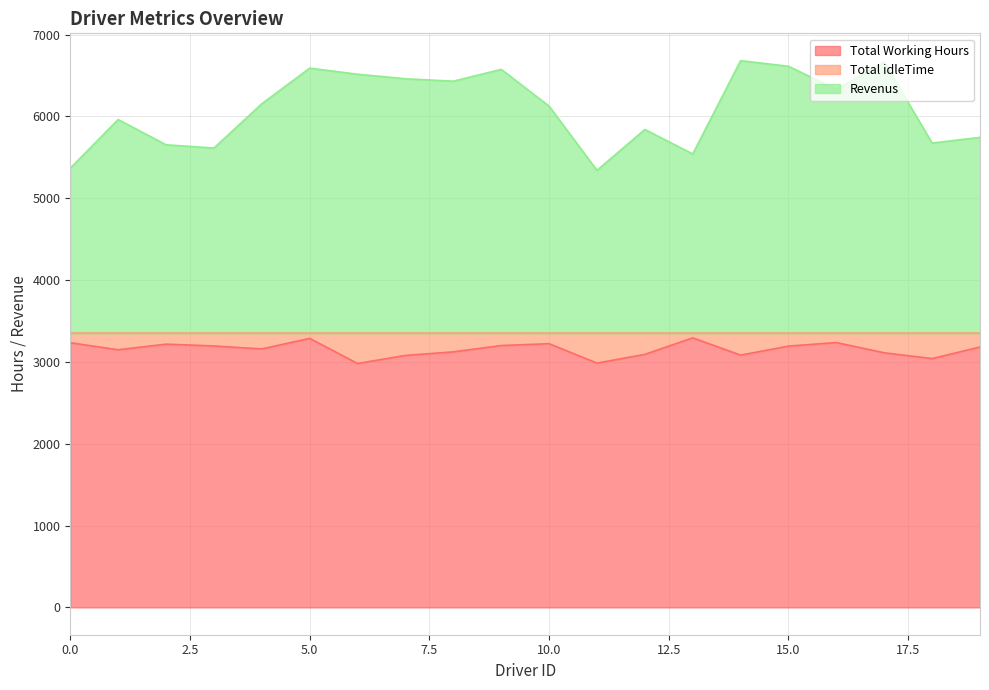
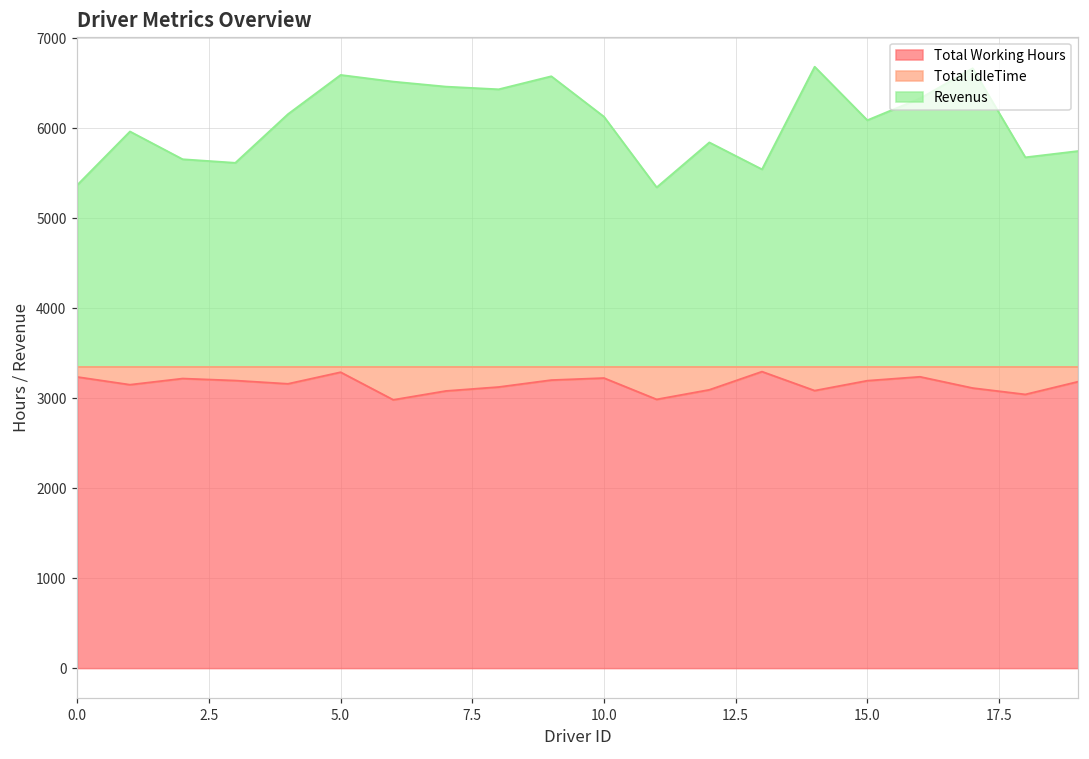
  {
    "Revenus": {
      "0.0": 5400,
      "5.0": 6600,
      "10.0": 6100,
-     "15.0": 6600
+     "15.0": 6100
    }
  }
